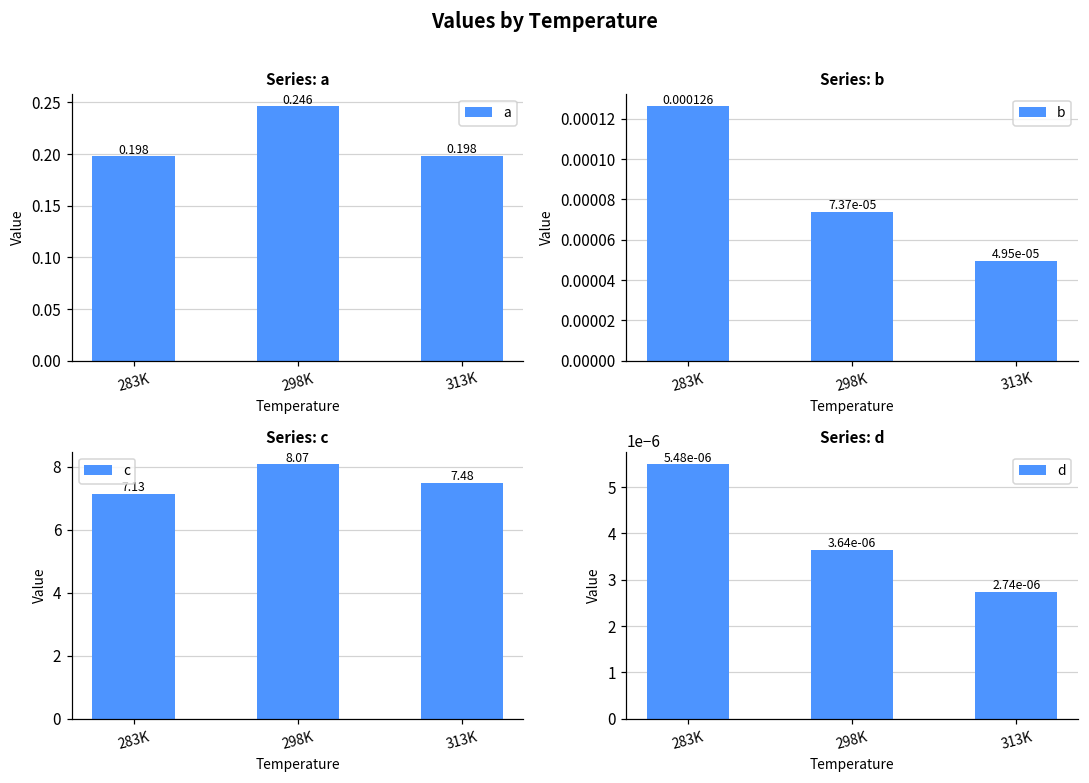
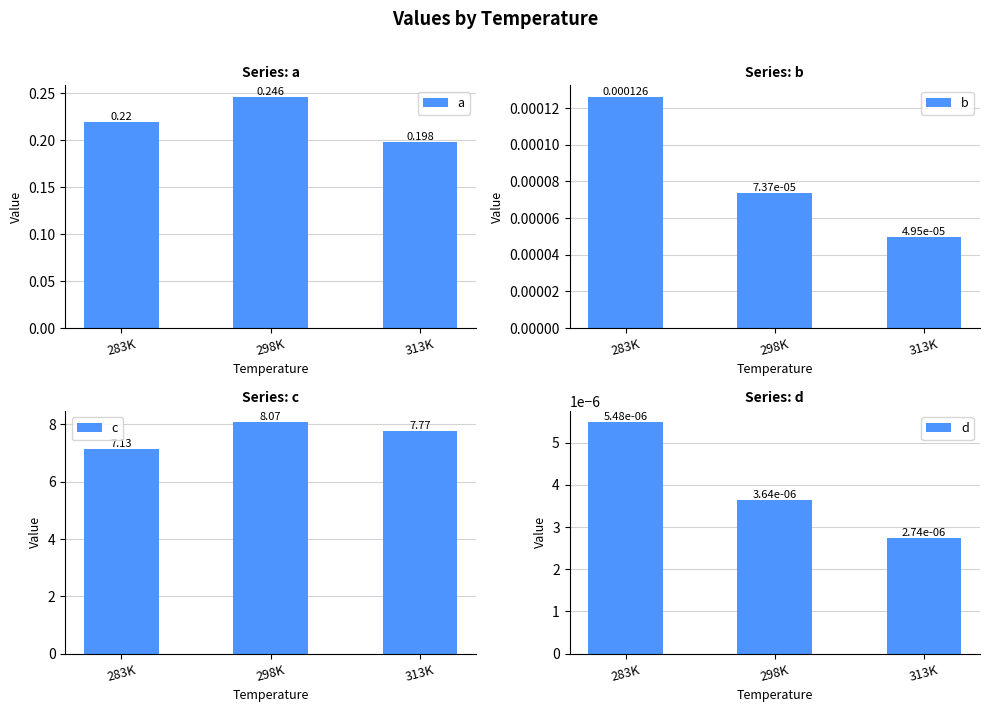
  {
    "Series: a": {
-     "283K": "0.198",
+     "283K": "0.22",
      "298K": "0.246",
      "313K": "0.198"
    },
    "Series: b": {
      "283K": "0.000126",
      "298K": "7.37e-05",
      "313K": "4.95e-05"
    },
    "Series: c": {
      "298K": "8.07",
-     "313K": "7.48"
+     "313K": "7.77"
    },
    "Series: d": {
      "283K": "5.48e-06",
      "298K": "3.64e-06",
      "313K": "2.74e-06"
    }
  }
